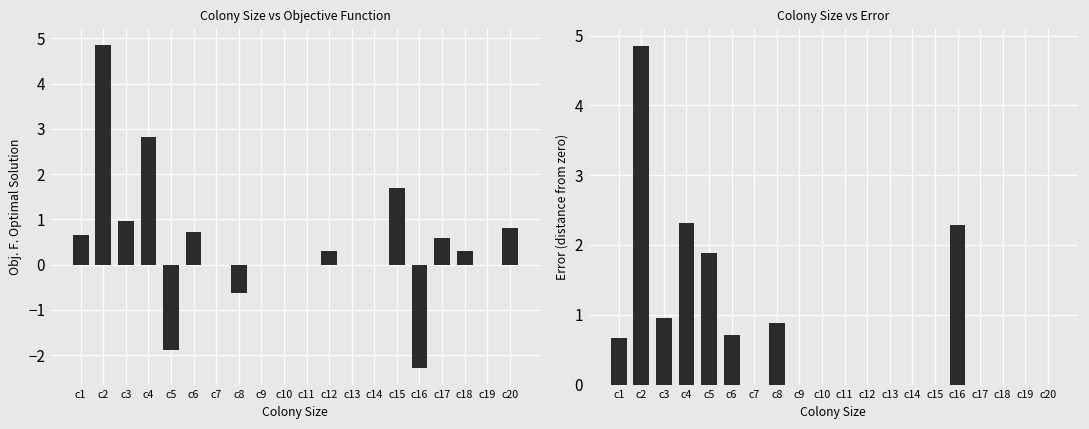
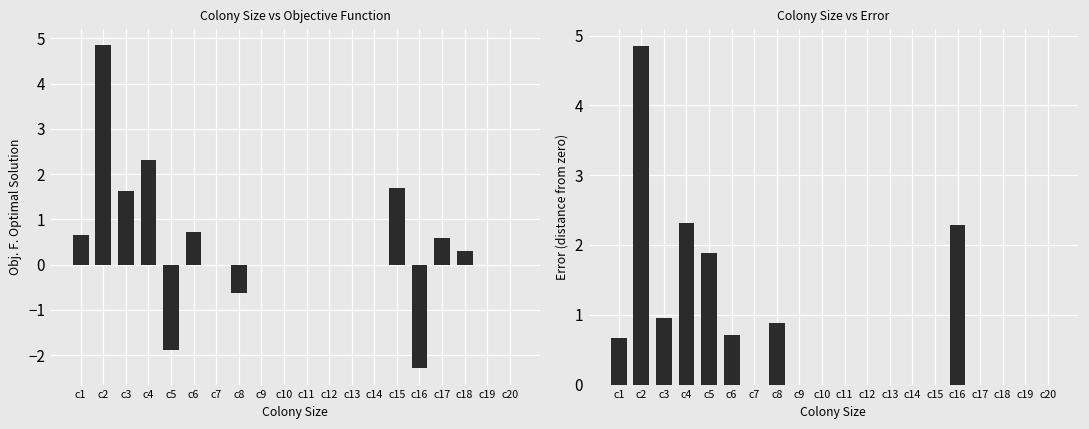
  {
    "Colony Size vs Objective Function": {
      "c1": 0.7,
      "c2": 4.9,
-     "c3": 1.0,
-     "c4": 2.8,
+     "c3": 1.6,
+     "c4": 2.3,
      "c5": -1.9,
      "c6": 0.7,
      "c7": 0.0,
      "c8": -0.6,
      "c9": 0.0,
      "c10": 0.0,
      "c11": 0.0,
-     "c12": 0.3,
+     "c12": 0.0,
      "c13": 0.0,
      "c14": 0.0,
      "c15": 1.7,
      "c16": -2.3,
      "c17": 0.6,
      "c18": 0.3,
      "c19": 0.0,
-     "c20": 0.8
+     "c20": 0.0
    },
    "Colony Size vs Error": {
      "c1": 0.7,
      "c2": 4.9,
      "c3": 1.0,
      "c4": 2.3,
      "c5": 1.9,
      "c6": 0.7,
      "c7": 0.0,
      "c8": 0.9,
      "c9": 0.0,
      "c10": 0.0,
      "c11": 0.0,
      "c12": 0.0,
      "c13": 0.0,
      "c14": 0.0,
      "c15": 0.0,
      "c16": 2.3,
      "c17": 0.0,
      "c18": 0.0,
      "c19": 0.0,
      "c20": 0.0
    }
  }
